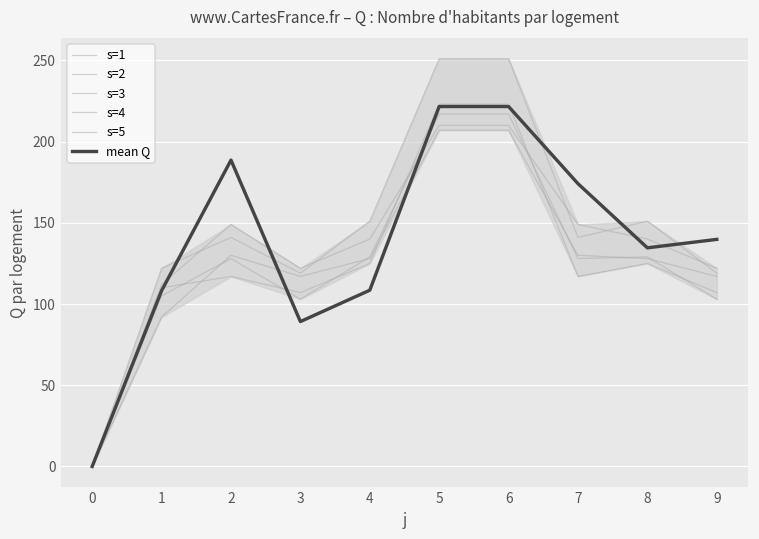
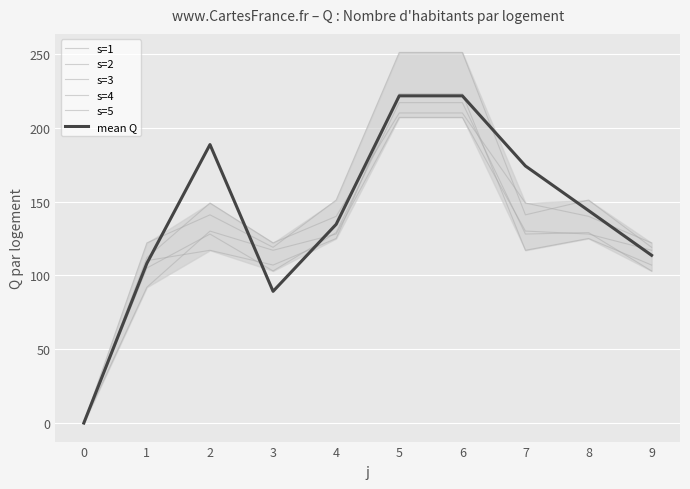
  {
    "mean Q": {
      "1": 108,
      "2": 189,
      "3": 89,
-     "4": 109,
+     "4": 135,
      "7": 174,
-     "8": 135,
-     "9": 140
+     "8": 144,
+     "9": 114
    }
  }
